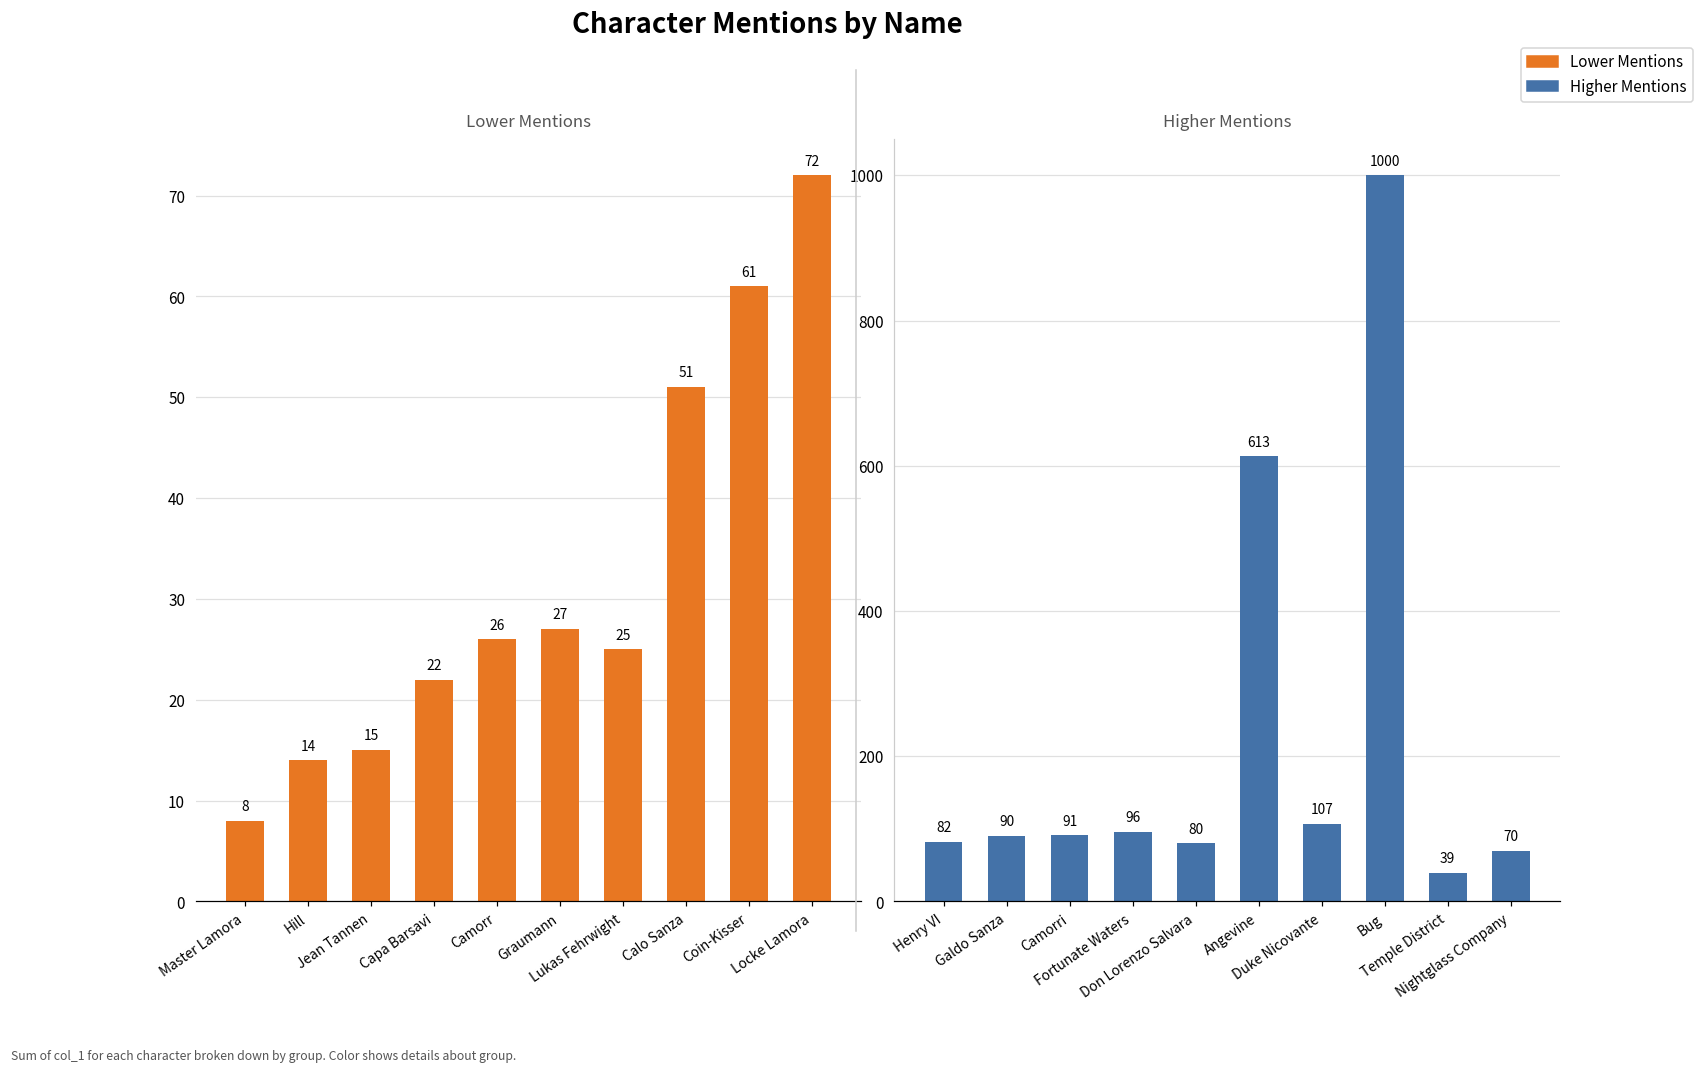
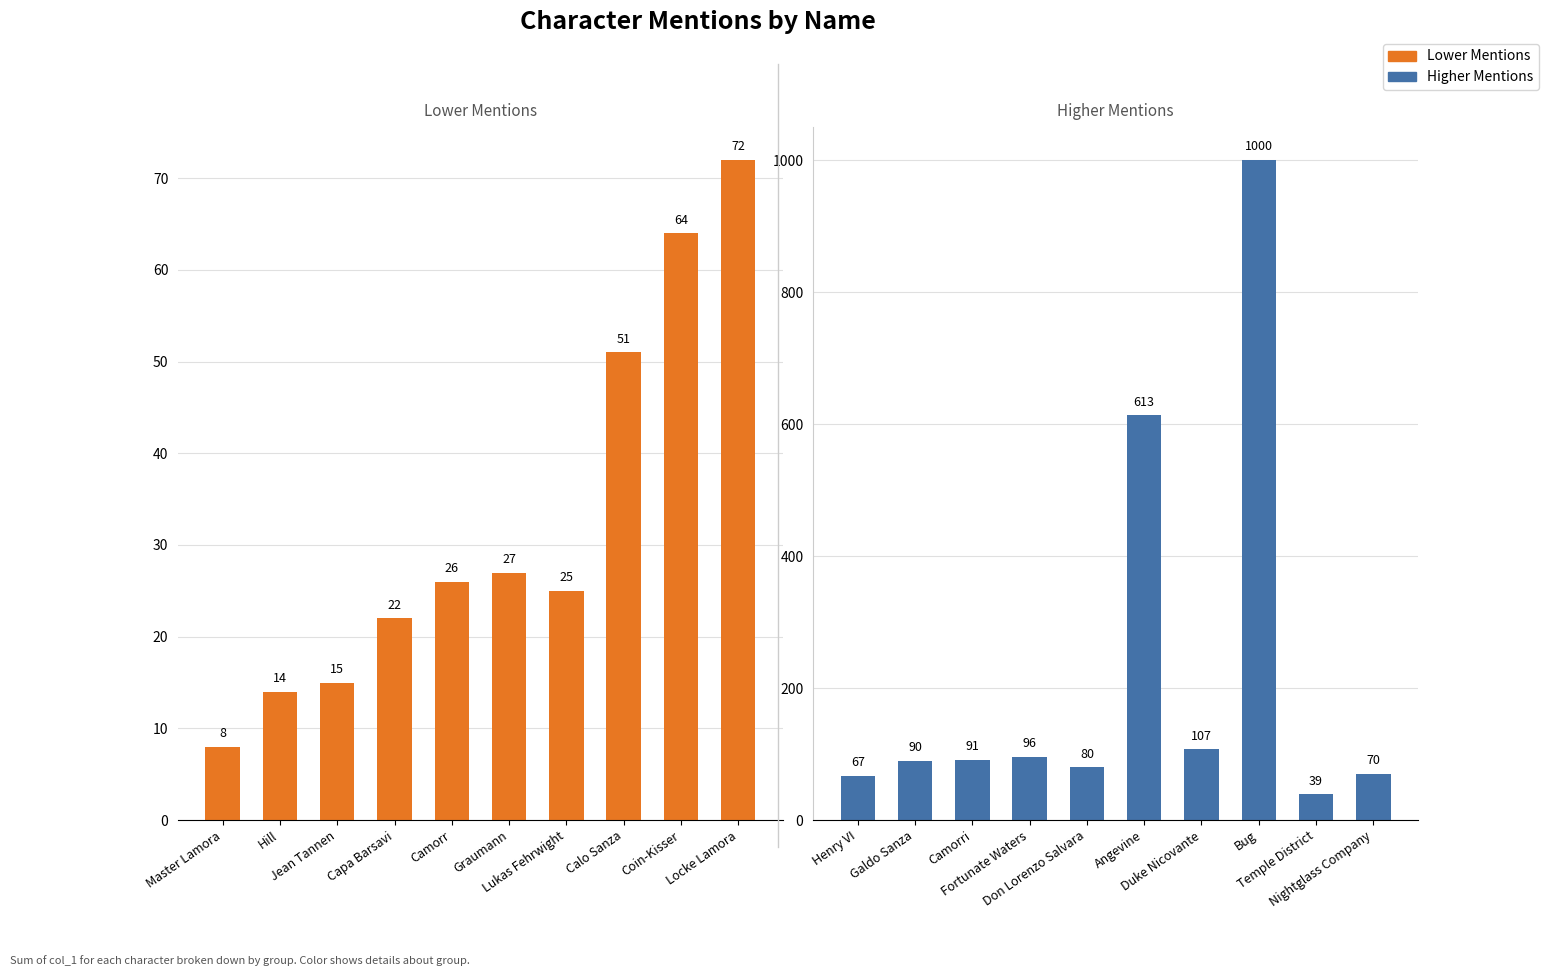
  {
    "Lower Mentions": {
      "Master Lamora": 8,
      "Hill": 14,
      "Jean Tannen": 15,
      "Capa Barsavi": 22,
      "Camorr": 26,
      "Graumann": 27,
      "Lukas Fehrwight": 25,
      "Calo Sanza": 51,
-     "Coin-Kisser": 61,
+     "Coin-Kisser": 64,
      "Locke Lamora": 72
    },
    "Higher Mentions": {
-     "Henry VI": 82,
+     "Henry VI": 67,
      "Galdo Sanza": 90,
      "Camorri": 91,
      "Fortunate Waters": 96,
      "Don Lorenzo Salvara": 80,
      "Angevine": 613,
      "Duke Nicovante": 107,
      "Bug": 1000,
      "Temple District": 39,
      "Nightglass Company": 70
    }
  }
